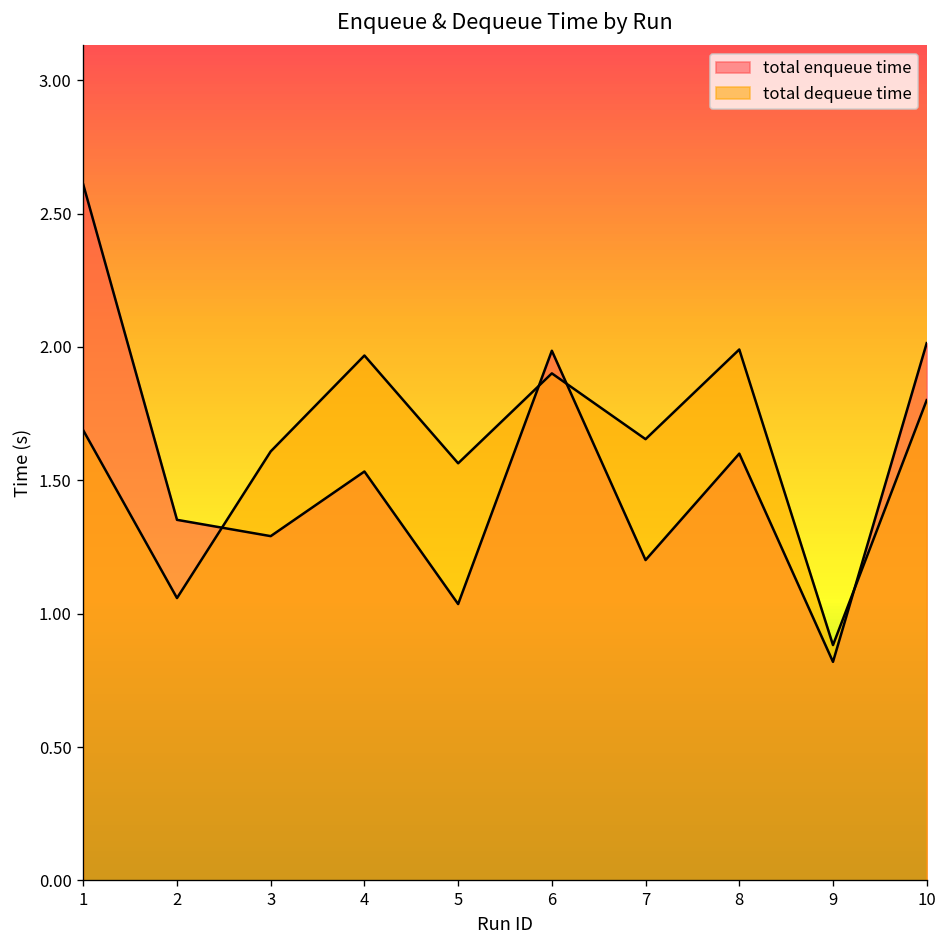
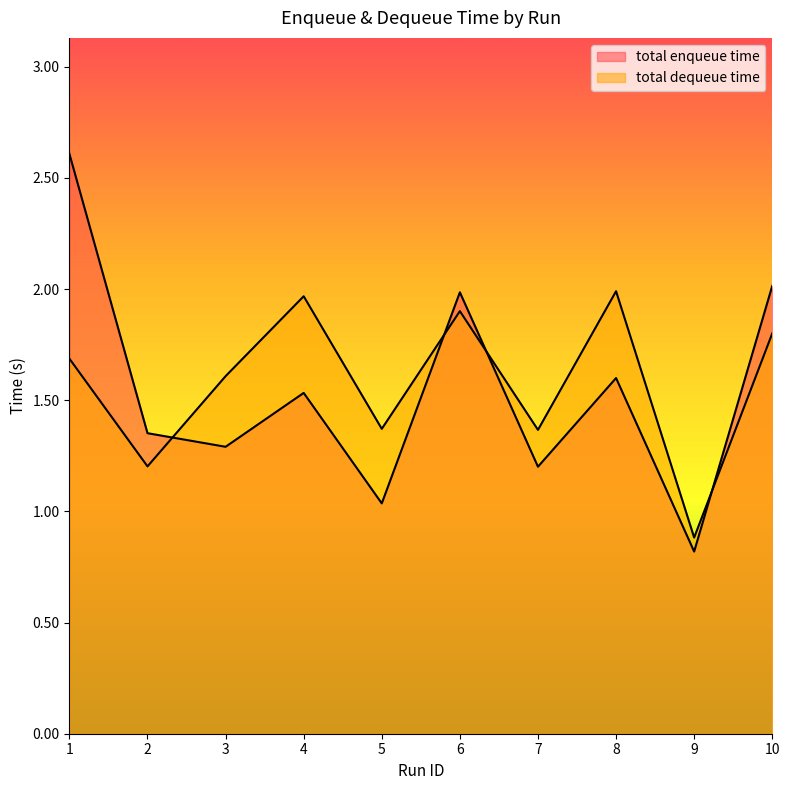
  {
    "total enqueue time": {
      "1": 2.61,
      "2": 1.35,
      "3": 1.29,
      "4": 1.53,
      "5": 1.04,
      "6": 1.99,
      "7": 1.20,
      "8": 1.60,
      "9": 0.82,
      "10": 2.01
    },
    "total dequeue time": {
      "1": 1.69,
-     "2": 1.06,
+     "2": 1.20,
      "3": 1.61,
      "4": 1.97,
-     "5": 1.56,
+     "5": 1.37,
      "6": 1.90,
-     "7": 1.65,
+     "7": 1.37,
      "8": 1.99,
      "9": 0.88,
      "10": 1.80
    }
  }
